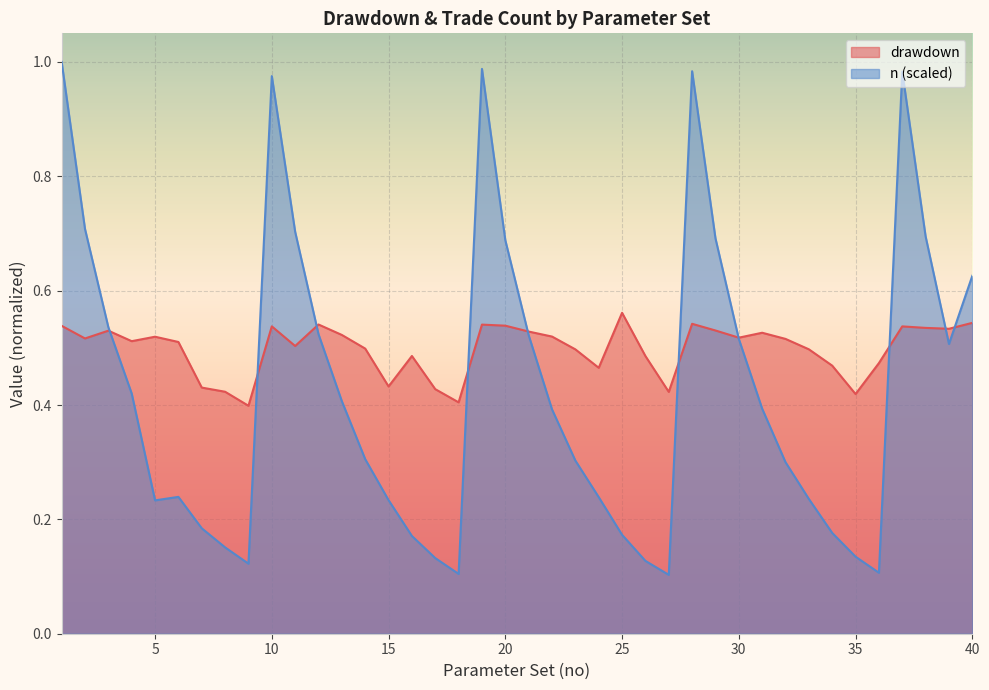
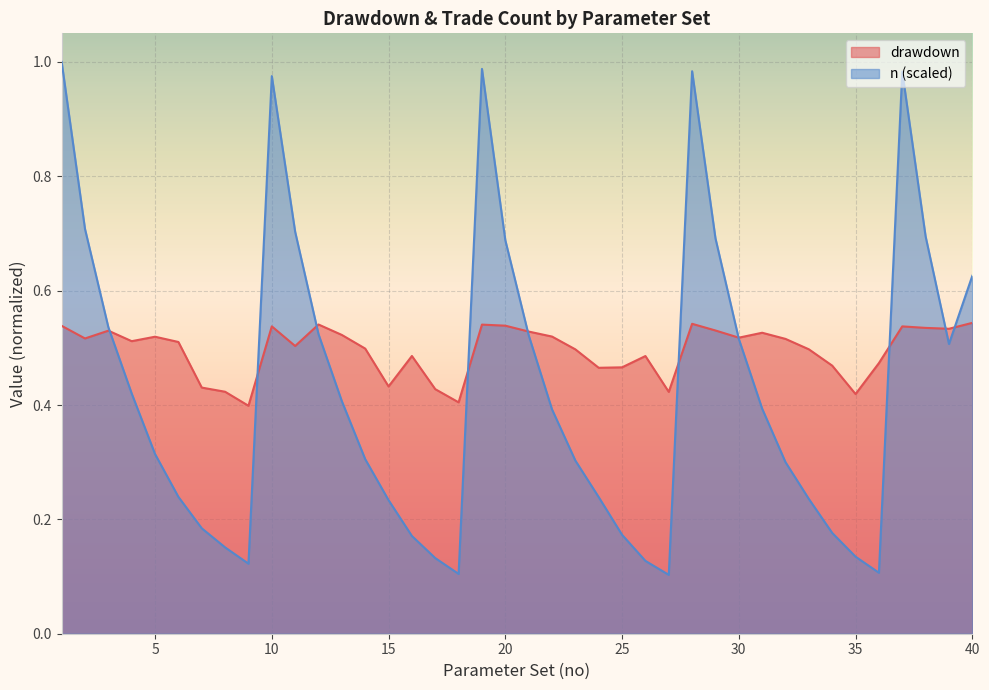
  {
    "drawdown": {
      "5": 0.52,
      "10": 0.54,
      "15": 0.43,
      "20": 0.54,
-     "25": 0.56,
+     "25": 0.47,
      "35": 0.42,
      "40": 0.54
    },
    "n (scaled)": {
-     "5": 0.23,
+     "5": 0.31,
      "10": 0.98,
      "15": 0.23,
      "20": 0.69,
      "25": 0.17,
      "35": 0.13,
      "40": 0.63
    }
  }
